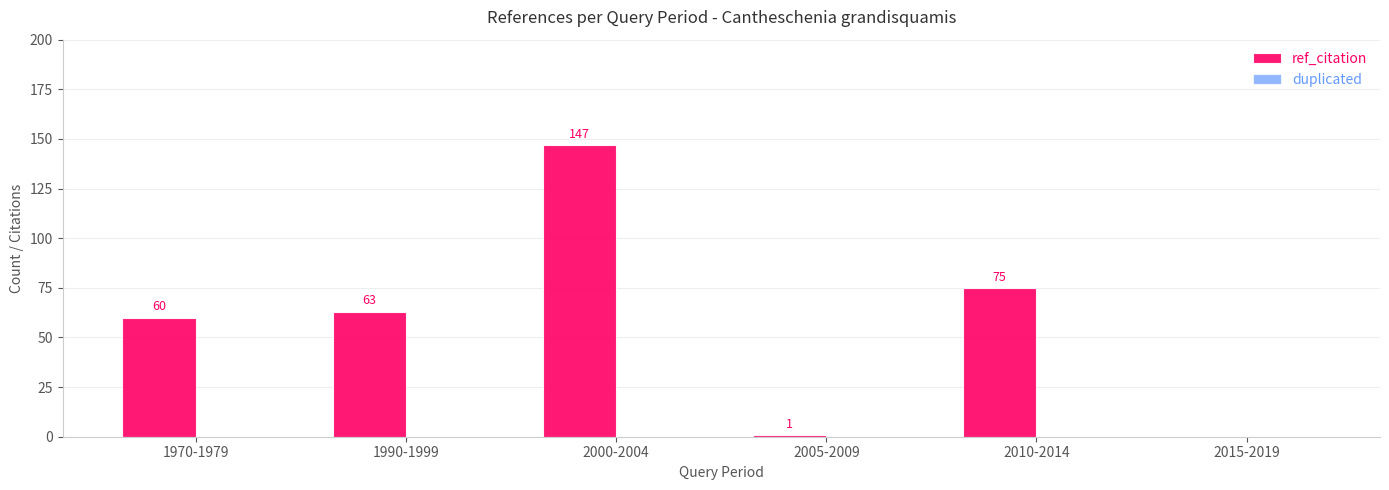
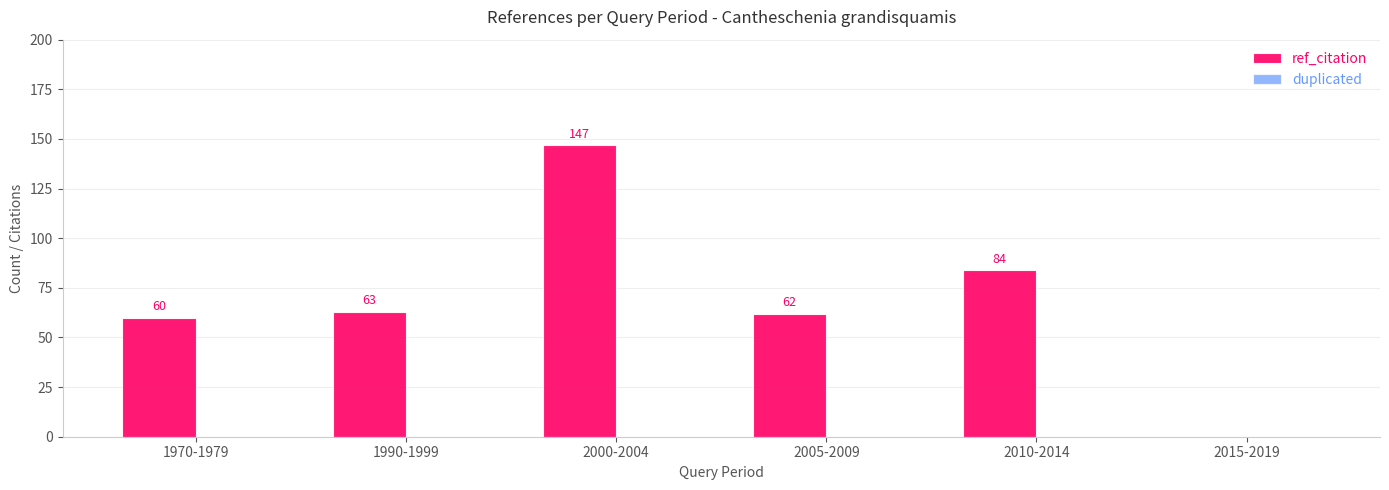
  {
    "ref_citation": {
      "1970-1979": 60,
      "1990-1999": 63,
      "2000-2004": 147,
-     "2005-2009": 1,
-     "2010-2014": 75
+     "2005-2009": 62,
+     "2010-2014": 84
    },
    "duplicated": {
      "1970-1979": 0,
      "1990-1999": 0,
      "2000-2004": 0,
      "2005-2009": 0,
      "2010-2014": 0,
      "2015-2019": 0
    }
  }
